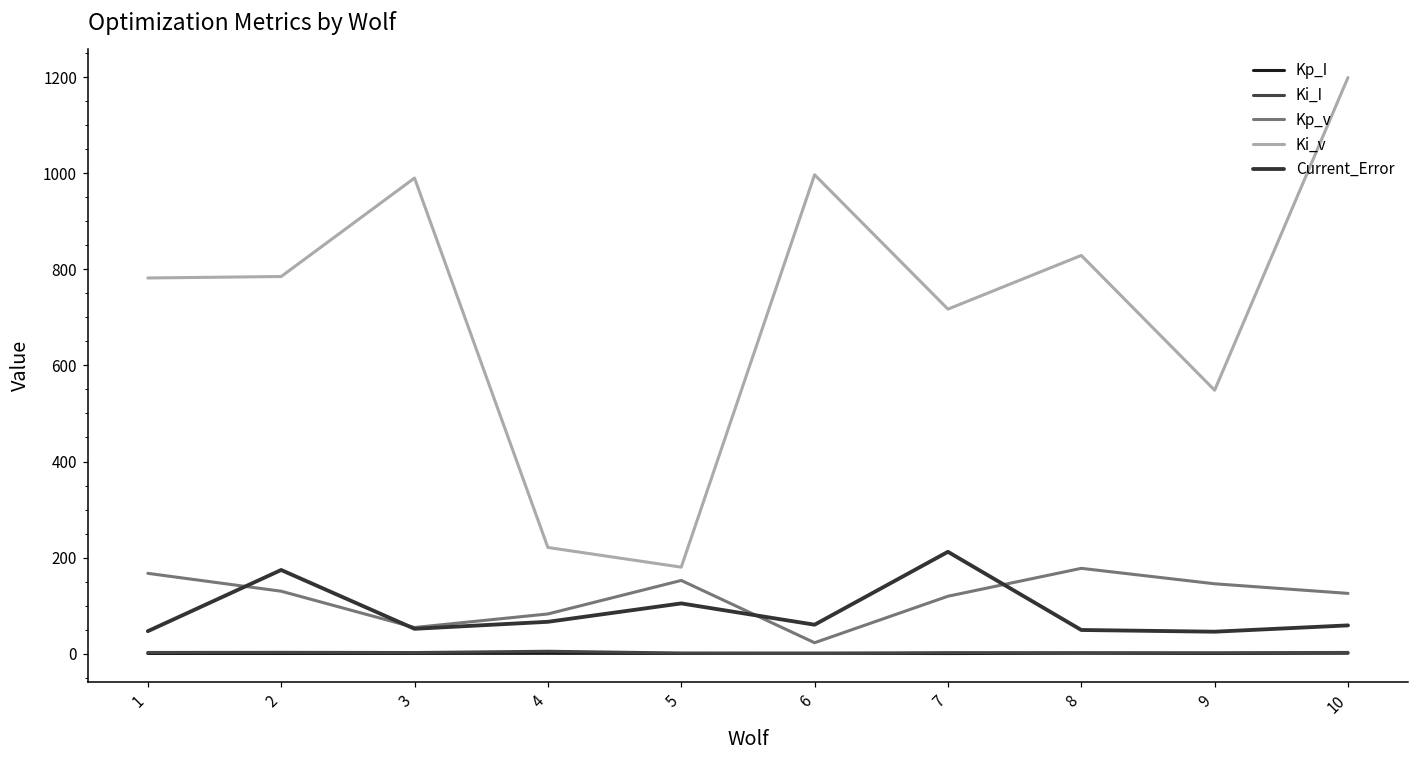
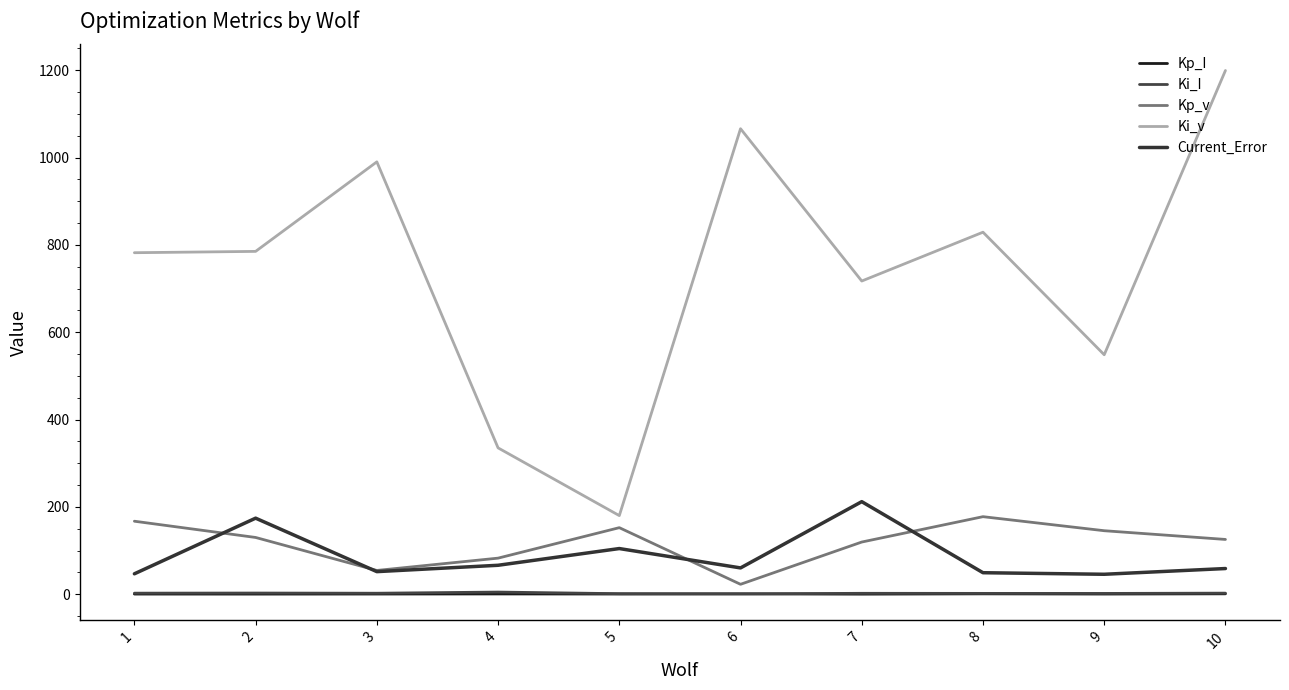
  {
    "Kp_v": {
      "1": 170,
      "2": 130,
      "4": 80,
      "5": 150,
      "6": 20,
      "7": 120,
      "8": 180,
      "9": 150,
      "10": 130
    },
    "Ki_v": {
      "1": 780,
      "2": 790,
      "3": 990,
-     "4": 220,
+     "4": 340,
      "5": 180,
-     "6": 1000,
+     "6": 1070,
      "7": 720,
      "8": 830,
      "9": 550,
      "10": 1200
    }
  }
